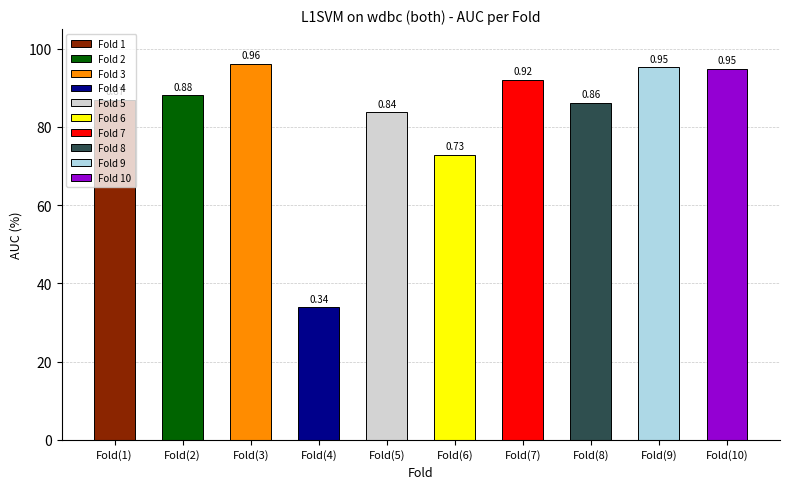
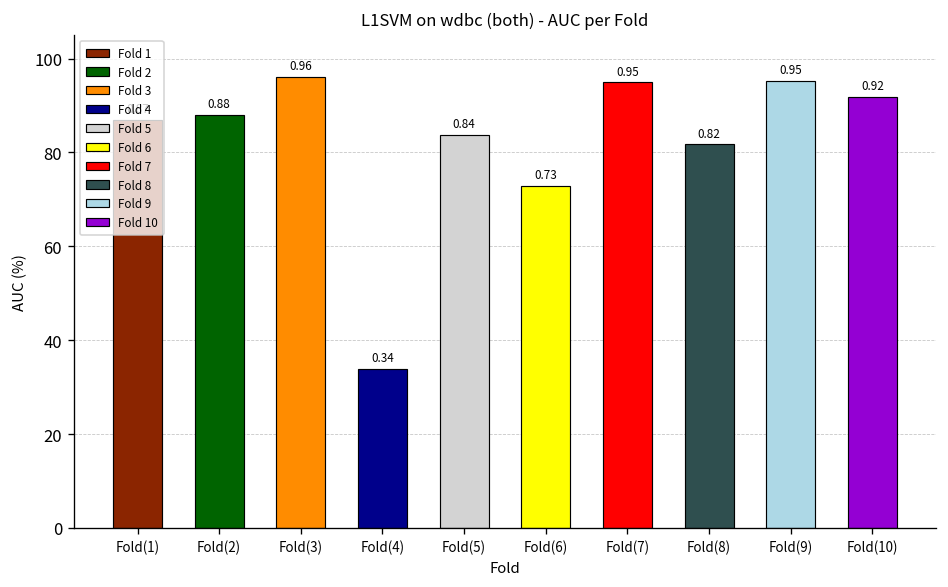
  {
    "Fold(2)": 0.88,
    "Fold(3)": 0.96,
    "Fold(4)": 0.34,
    "Fold(5)": 0.84,
    "Fold(6)": 0.73,
-   "Fold(7)": 0.92,
-   "Fold(8)": 0.86,
+   "Fold(7)": 0.95,
+   "Fold(8)": 0.82,
    "Fold(9)": 0.95,
-   "Fold(10)": 0.95
+   "Fold(10)": 0.92
  }
